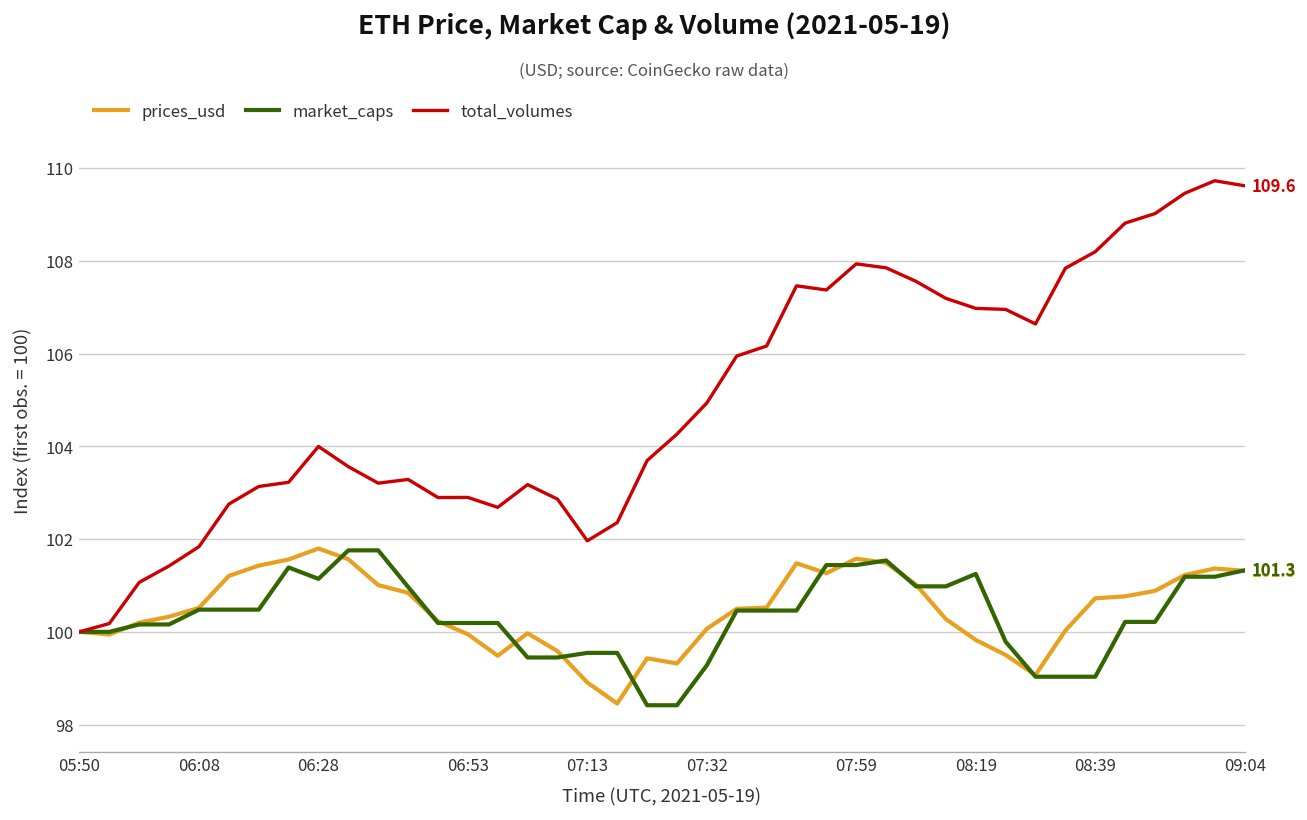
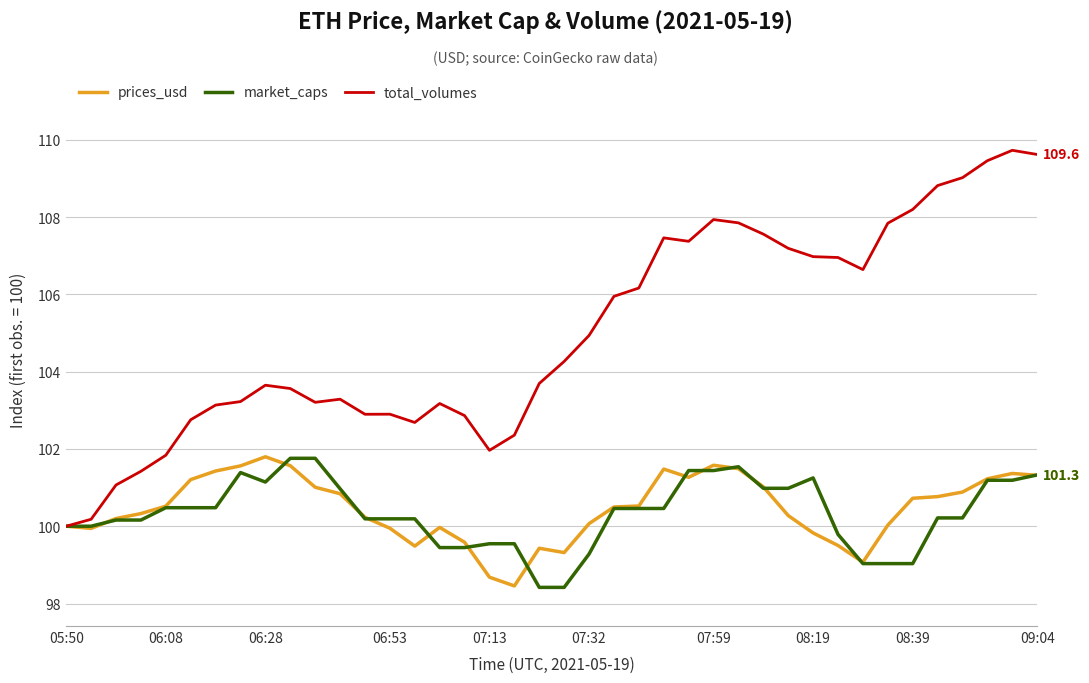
  {
    "prices_usd": {
      "06:28": 101.8,
      "06:53": 99.9,
-     "07:13": 98.9,
+     "07:13": 98.7,
      "07:32": 100.1,
      "07:59": 101.6,
      "08:19": 99.8,
      "08:39": 100.7
    },
    "market_caps": {
      "06:28": 101.1,
      "06:53": 100.2,
      "07:13": 99.5,
      "07:32": 99.3,
      "07:59": 101.4,
      "08:19": 101.2,
      "08:39": 99.0
    },
    "total_volumes": {
      "06:08": 101.8,
-     "06:28": 104.0,
+     "06:28": 103.6,
      "06:53": 102.9,
      "07:13": 102.0,
      "07:32": 104.9,
      "07:59": 107.9,
      "08:19": 107.0,
      "08:39": 108.2
    }
  }
